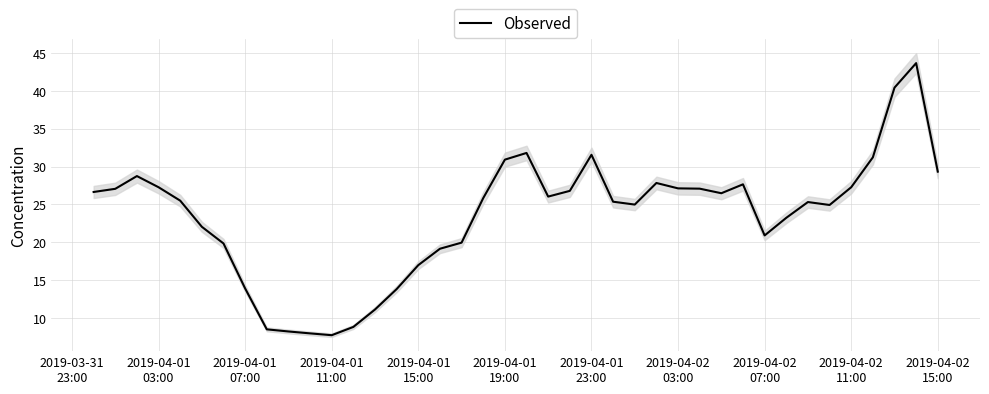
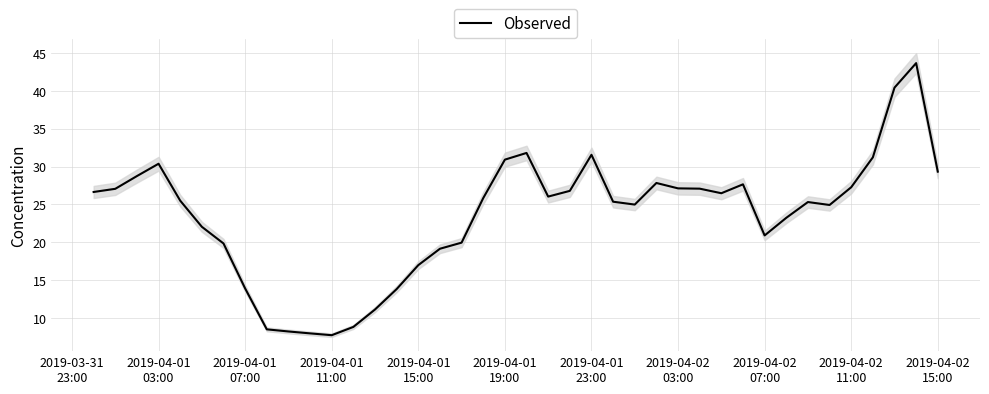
  {
    "Observed": {
-     "2019-04-01 03:00": 27,
+     "2019-04-01 03:00": 30,
      "2019-04-01 07:00": 14,
      "2019-04-01 15:00": 17,
      "2019-04-01 19:00": 31,
      "2019-04-01 23:00": 32,
      "2019-04-02 03:00": 27,
      "2019-04-02 07:00": 21,
      "2019-04-02 11:00": 27,
      "2019-04-02 15:00": 29
    }
  }
